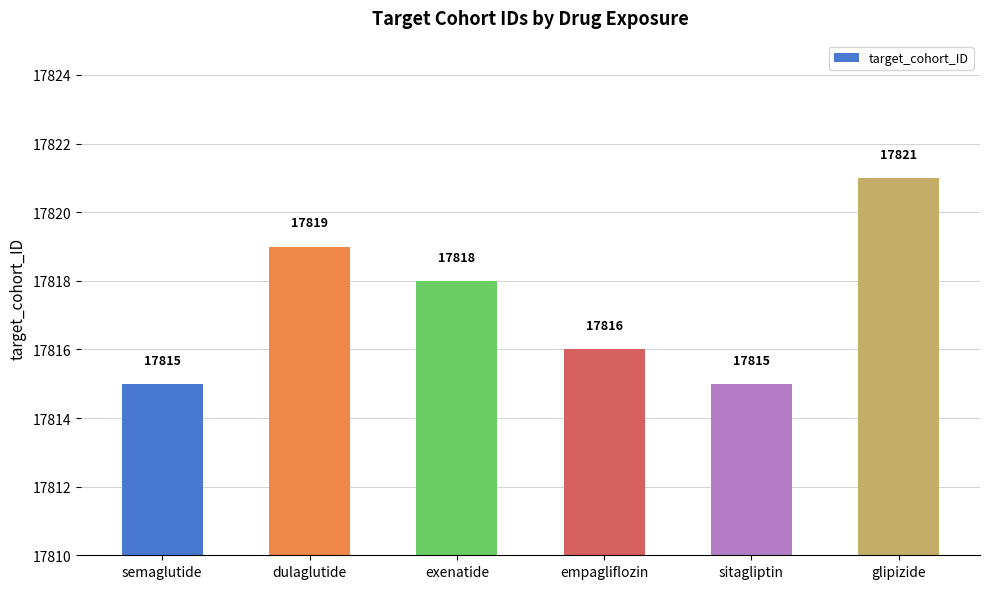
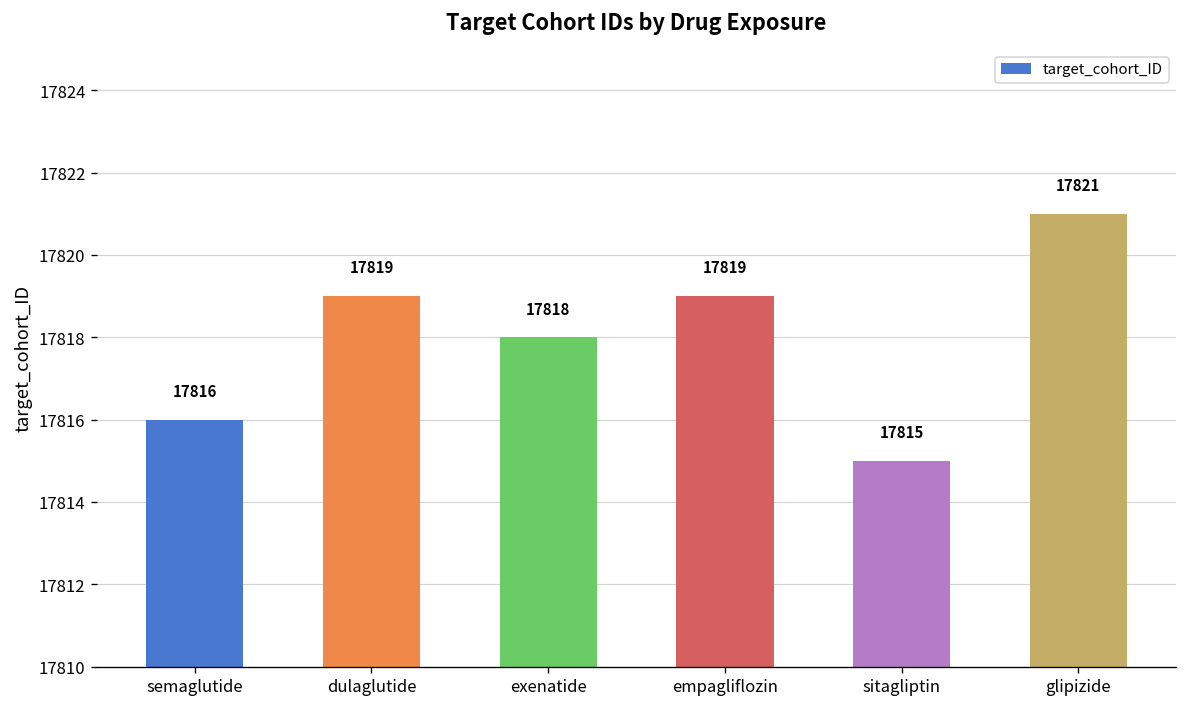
  {
-   "semaglutide": 17815,
+   "semaglutide": 17816,
    "dulaglutide": 17819,
    "exenatide": 17818,
-   "empagliflozin": 17816,
+   "empagliflozin": 17819,
    "sitagliptin": 17815,
    "glipizide": 17821
  }
